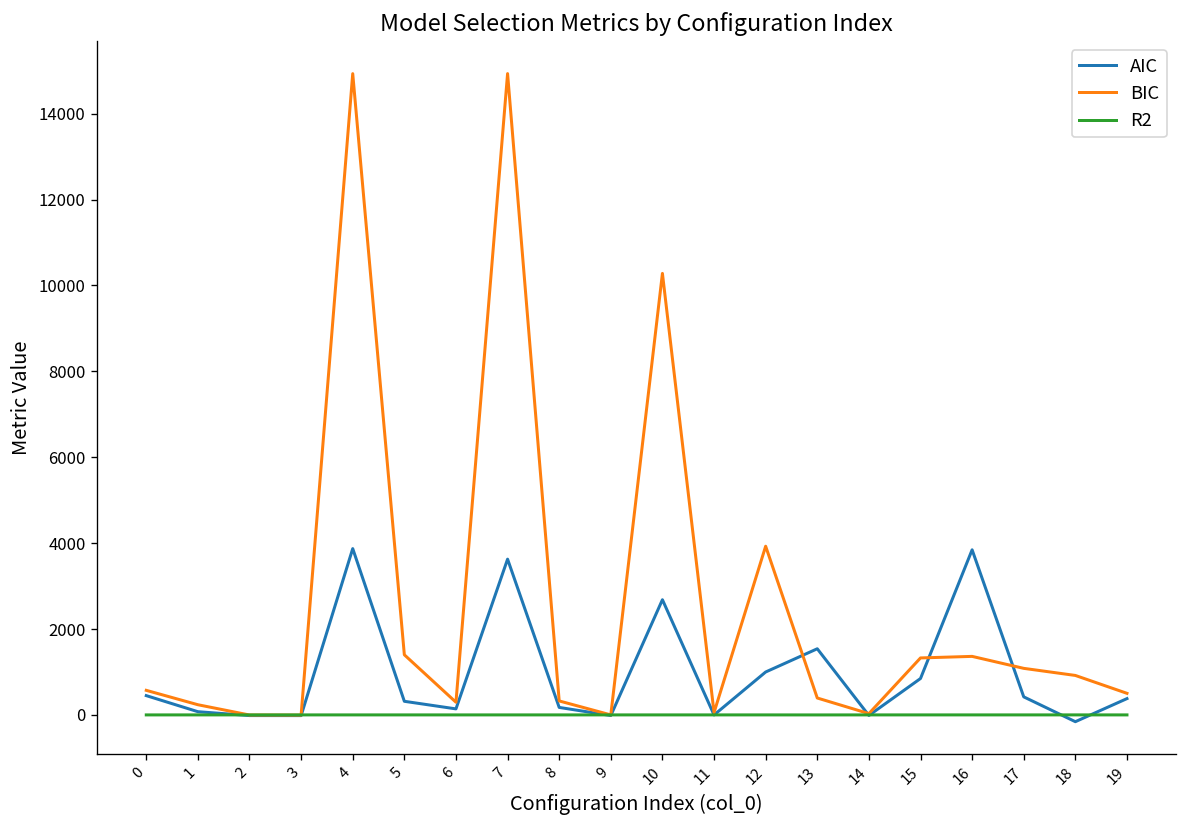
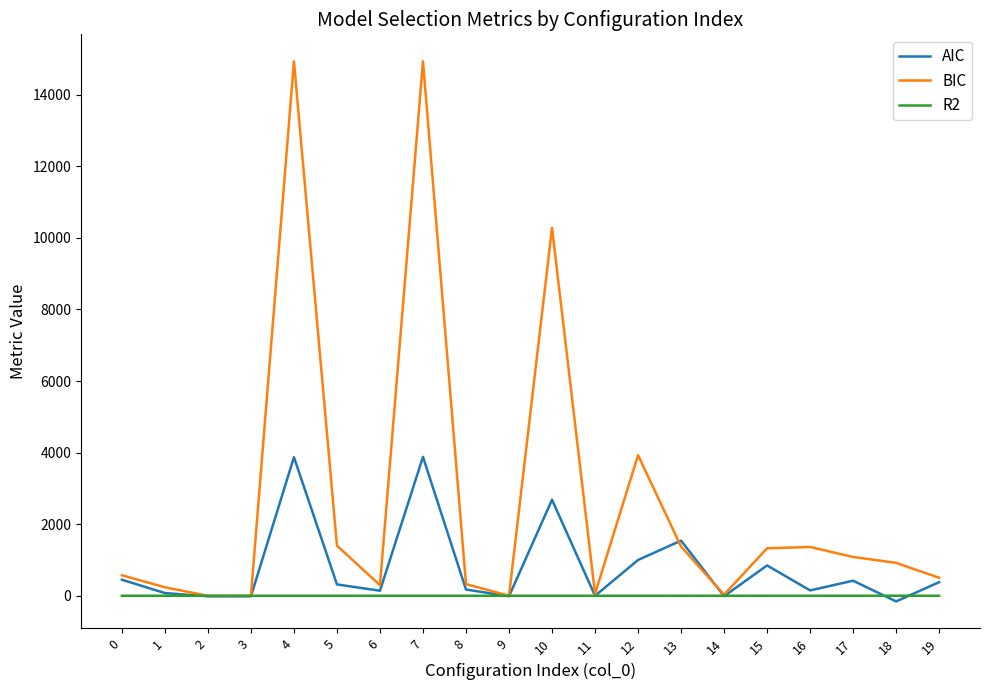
  {
    "AIC": {
      "0": 400,
      "1": 100,
      "4": 3900,
      "5": 300,
      "6": 100,
-     "7": 3600,
+     "7": 3900,
      "8": 200,
      "10": 2700,
      "12": 1000,
      "13": 1500,
      "15": 800,
-     "16": 3800,
+     "16": 100,
      "17": 400,
      "18": -200,
      "19": 400
    },
    "BIC": {
      "0": 600,
      "1": 200,
      "4": 14900,
      "5": 1400,
      "6": 300,
      "7": 14900,
      "8": 300,
      "10": 10300,
      "12": 3900,
-     "13": 400,
+     "13": 1400,
      "15": 1300,
      "16": 1400,
      "17": 1100,
      "18": 900,
      "19": 500
    },
    "R2": {
      "0": 0,
      "1": 0,
      "4": 0,
      "5": 0,
      "6": 0,
      "7": 0,
      "8": 0,
      "10": 0,
      "12": 0,
      "13": 0,
      "15": 0,
      "16": 0,
      "17": 0,
      "18": 0,
      "19": 0
    }
  }
